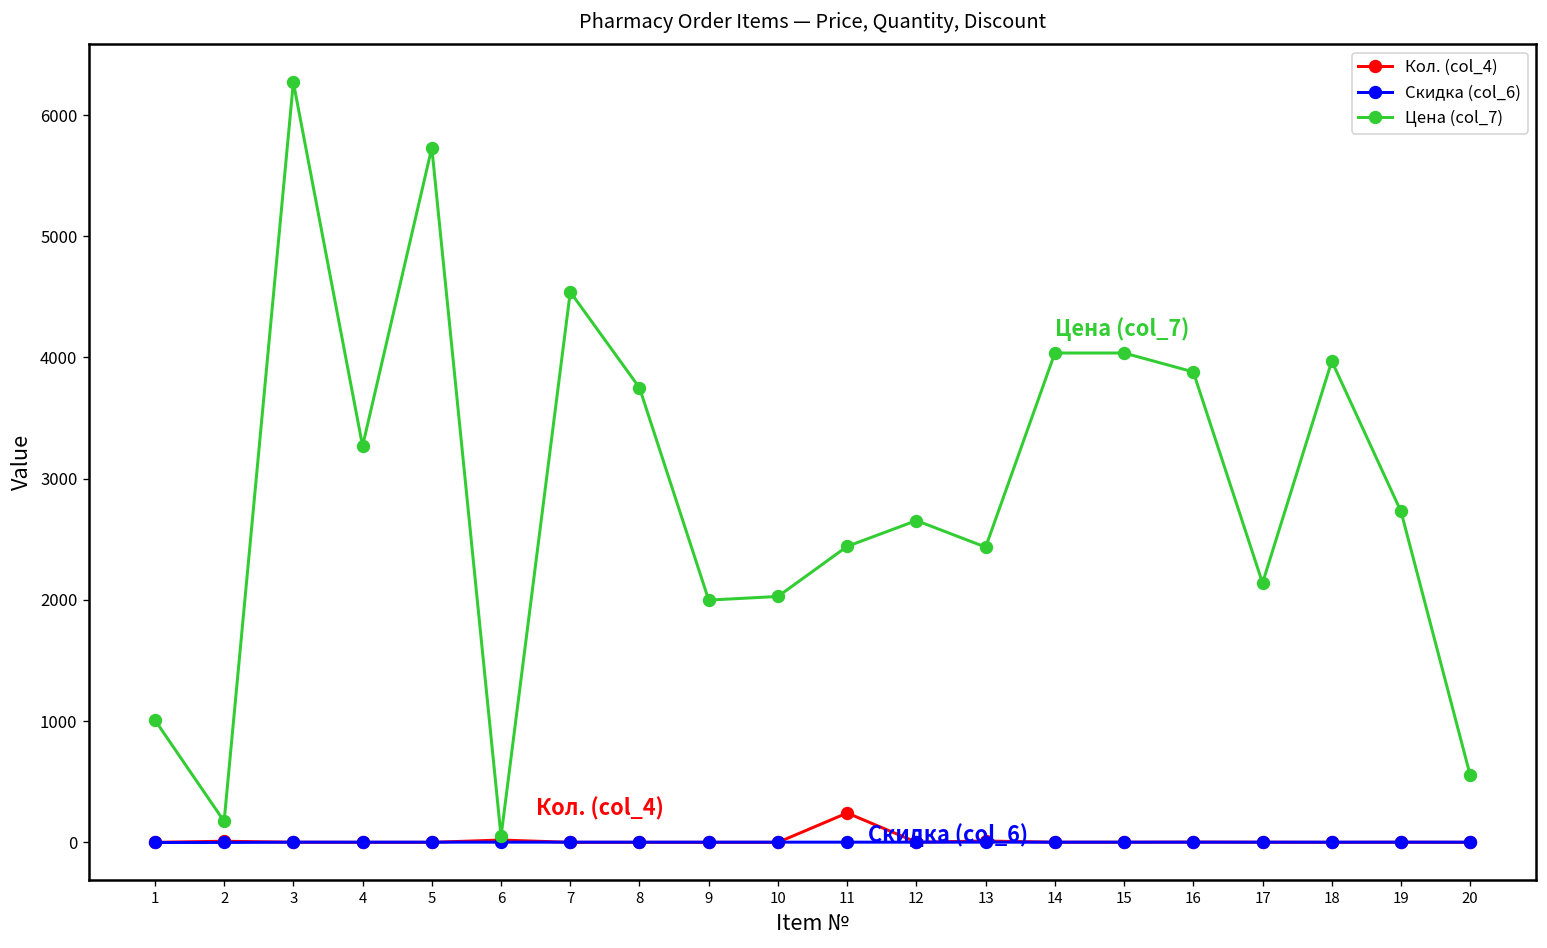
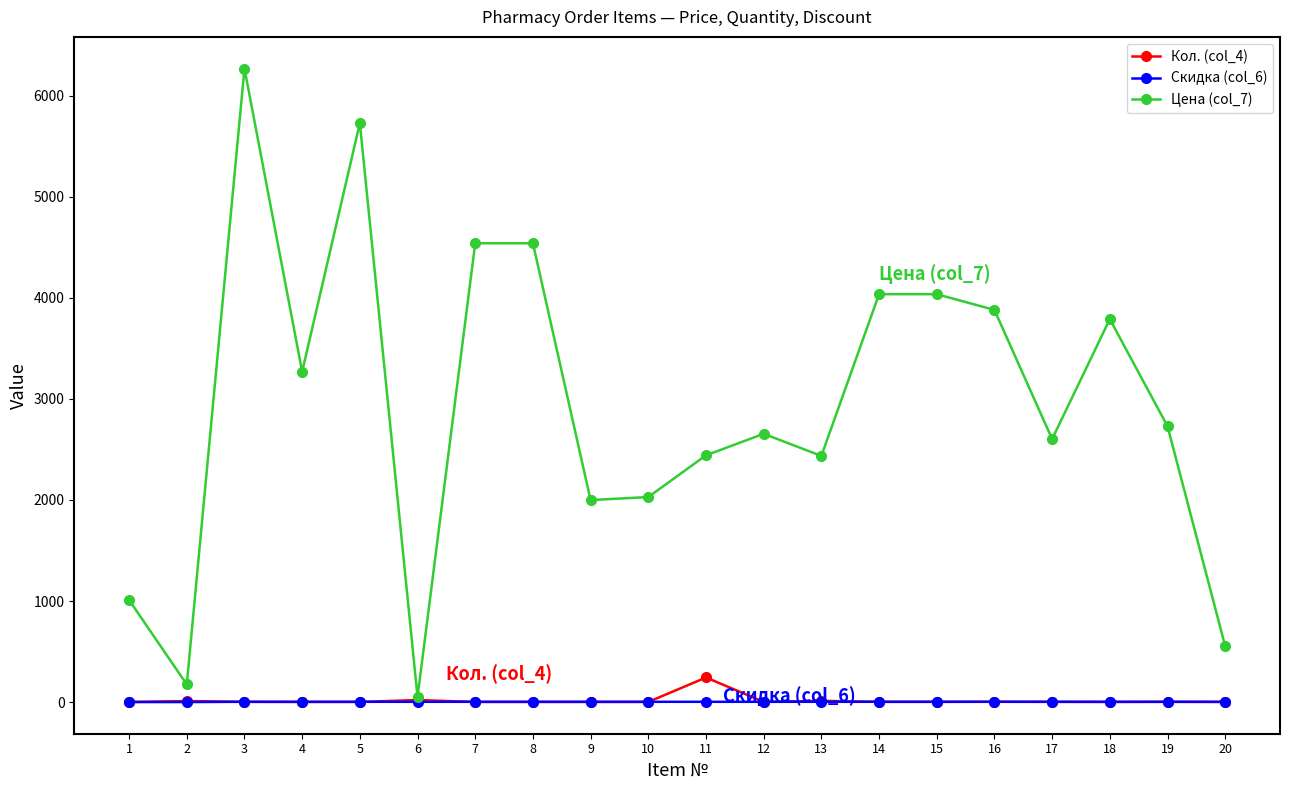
  {
    "Кол. (col_4)": {
      "11": 240
    },
    "Скидка (col_6)": {
      "11": 0
    },
    "Цена (col_7)": {
      "1": 1010,
      "2": 170,
      "3": 6270,
      "4": 3270,
      "5": 5730,
      "6": 50,
      "7": 4540,
-     "8": 3750,
+     "8": 4540,
      "9": 2000,
      "10": 2030,
      "11": 2440,
      "12": 2660,
      "13": 2440,
      "16": 3880,
-     "17": 2140,
-     "18": 3970,
+     "17": 2600,
+     "18": 3790,
      "19": 2730,
      "20": 550
    }
  }
